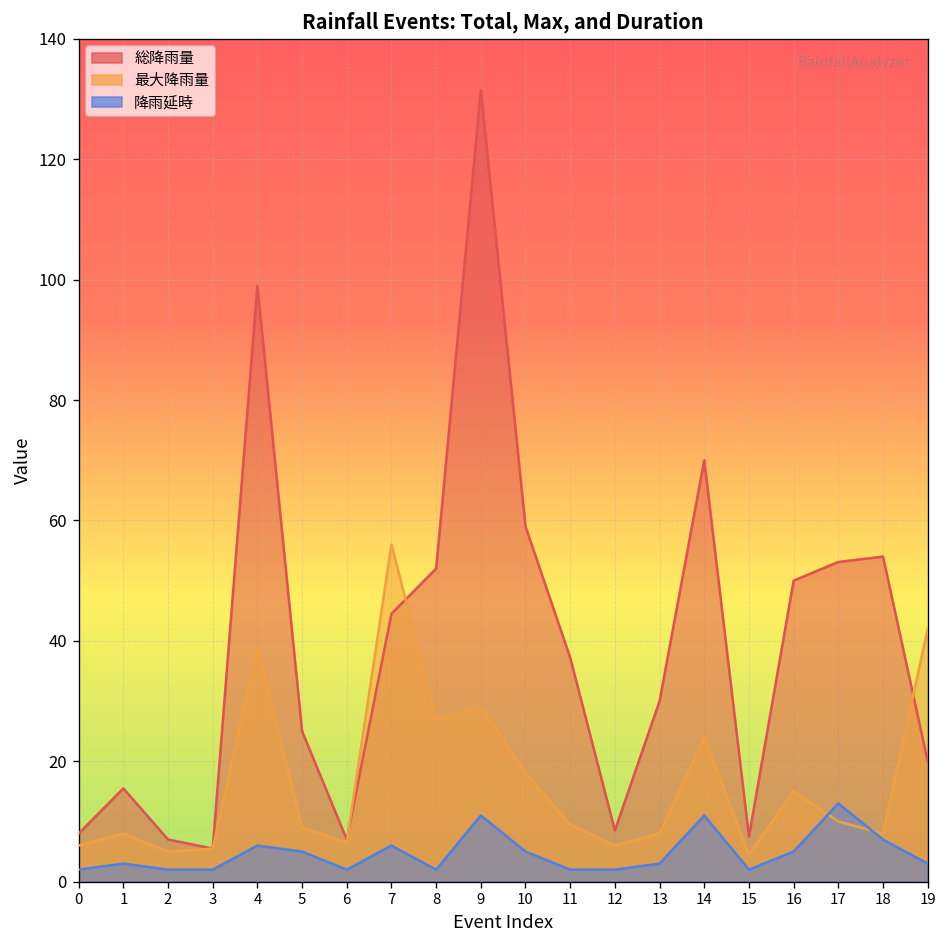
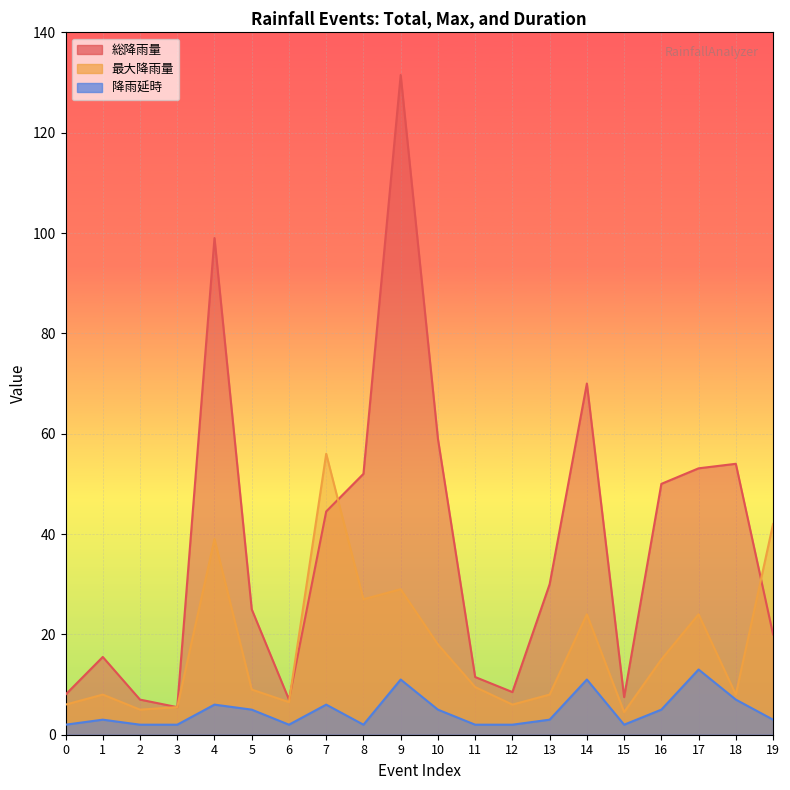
  {
    "総降雨量": {
      "0": 8,
      "1": 16,
      "2": 7,
      "4": 99,
      "5": 25,
      "7": 45,
      "8": 52,
      "9": 132,
      "10": 59,
-     "11": 37,
+     "11": 12,
      "12": 9,
      "13": 30,
      "14": 70,
      "15": 8,
      "16": 50,
      "17": 53,
      "18": 54,
      "19": 20
    },
    "最大降雨量": {
      "0": 6,
      "1": 8,
      "2": 5,
      "4": 39,
      "5": 9,
      "7": 56,
      "8": 27,
      "9": 29,
      "10": 18,
      "11": 10,
      "12": 6,
      "13": 8,
      "14": 24,
      "15": 5,
      "16": 15,
-     "17": 10,
+     "17": 24,
      "18": 8,
      "19": 42
    },
    "降雨延時": {
      "0": 2,
      "1": 3,
      "2": 2,
      "3": 2,
      "4": 6,
      "5": 5,
      "6": 2,
      "7": 6,
      "8": 2,
      "9": 11,
      "10": 5,
      "11": 2,
      "12": 2,
      "13": 3,
      "14": 11,
      "15": 2,
      "16": 5,
      "17": 13,
      "18": 7,
      "19": 3
    }
  }
